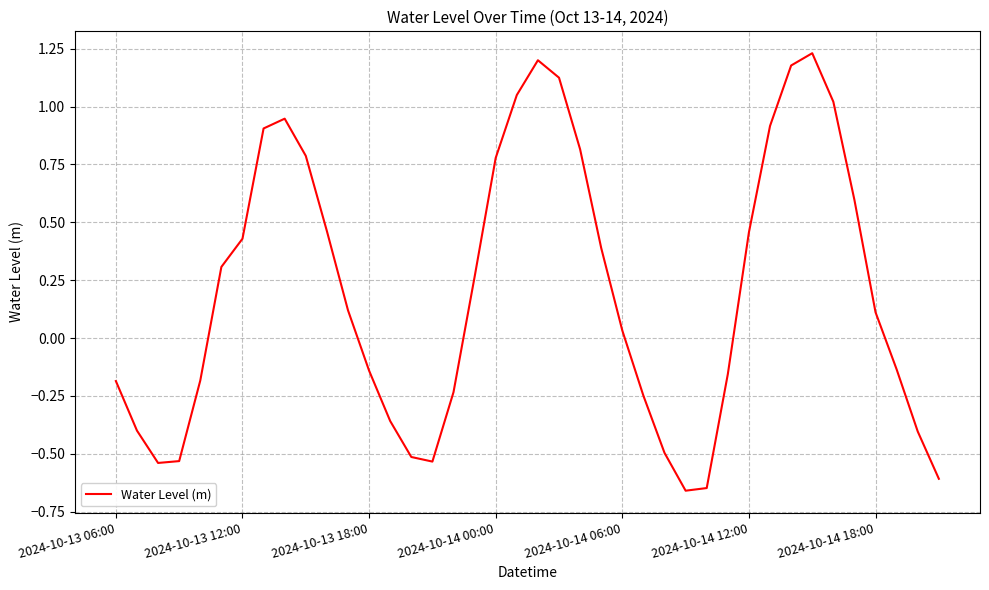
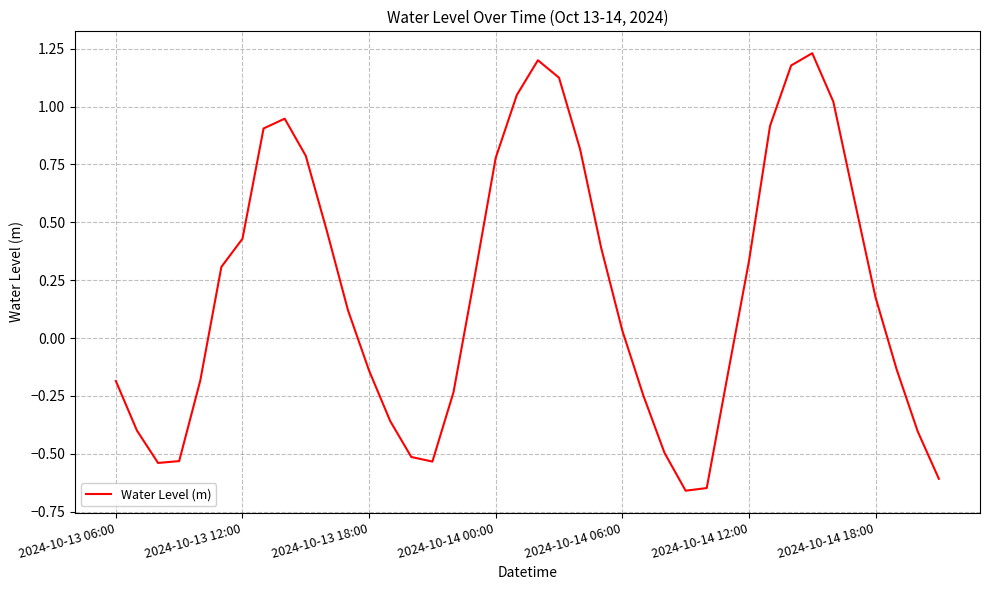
  {
    "2024-10-13 06:00": -0.19,
    "2024-10-13 12:00": 0.43,
    "2024-10-13 18:00": -0.14,
    "2024-10-14 00:00": 0.78,
    "2024-10-14 06:00": 0.03,
-   "2024-10-14 12:00": 0.46,
-   "2024-10-14 18:00": 0.11
+   "2024-10-14 12:00": 0.33,
+   "2024-10-14 18:00": 0.18
  }
